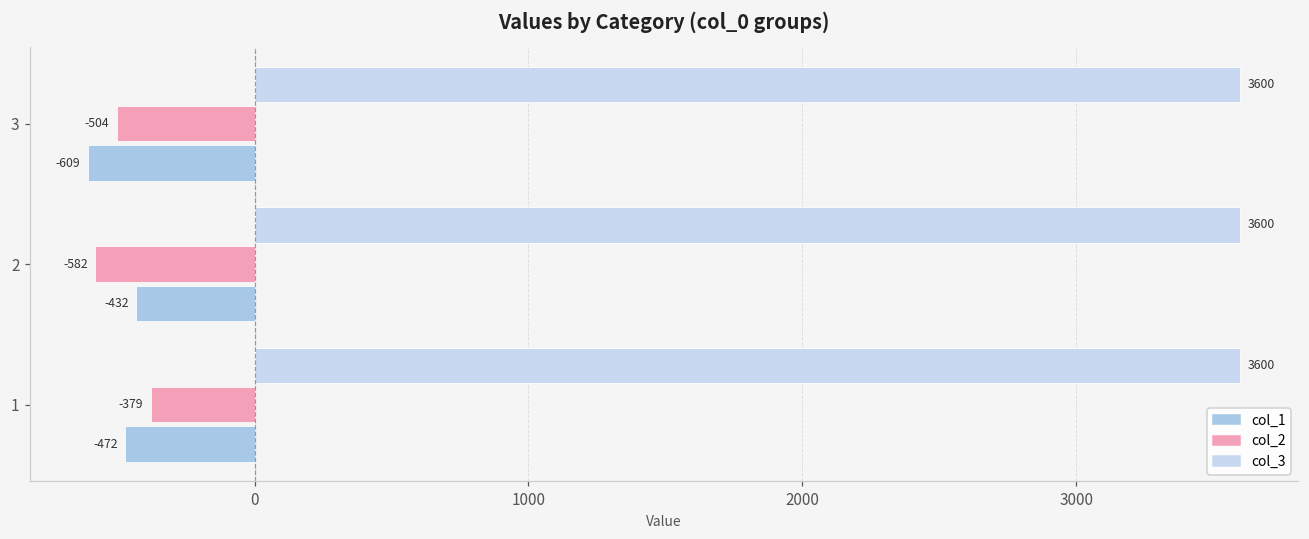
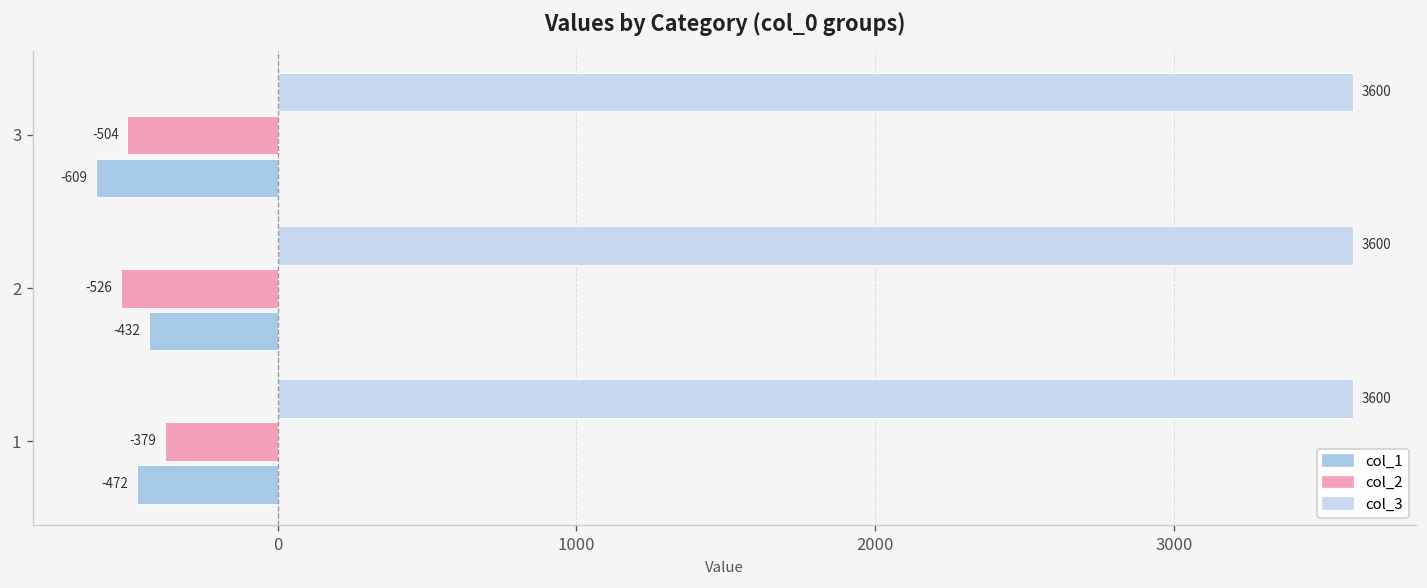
  {
    "col_2": {
      "3": -504,
-     "2": -582,
+     "2": -526,
      "1": -379
    }
  }
